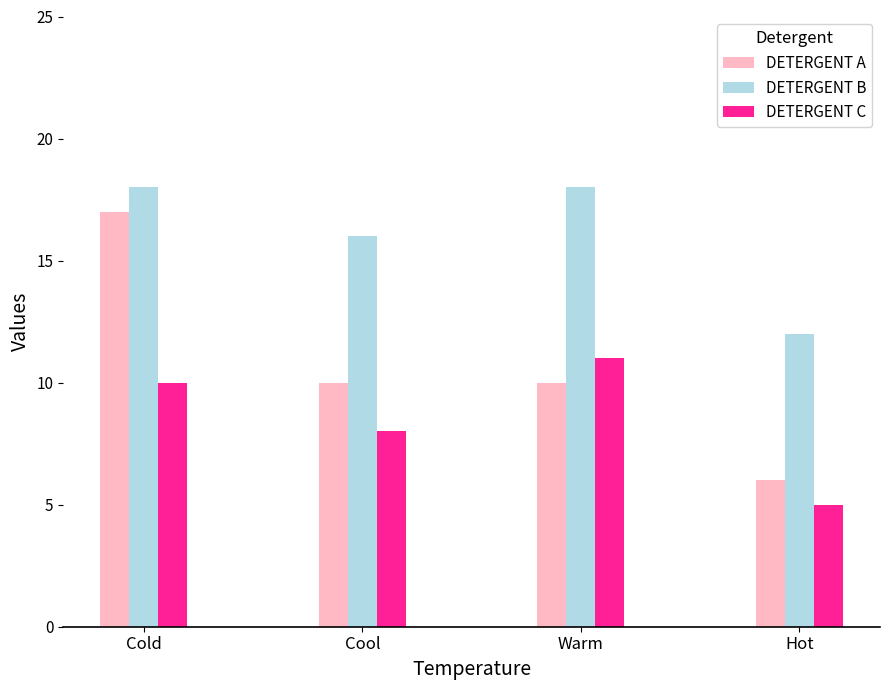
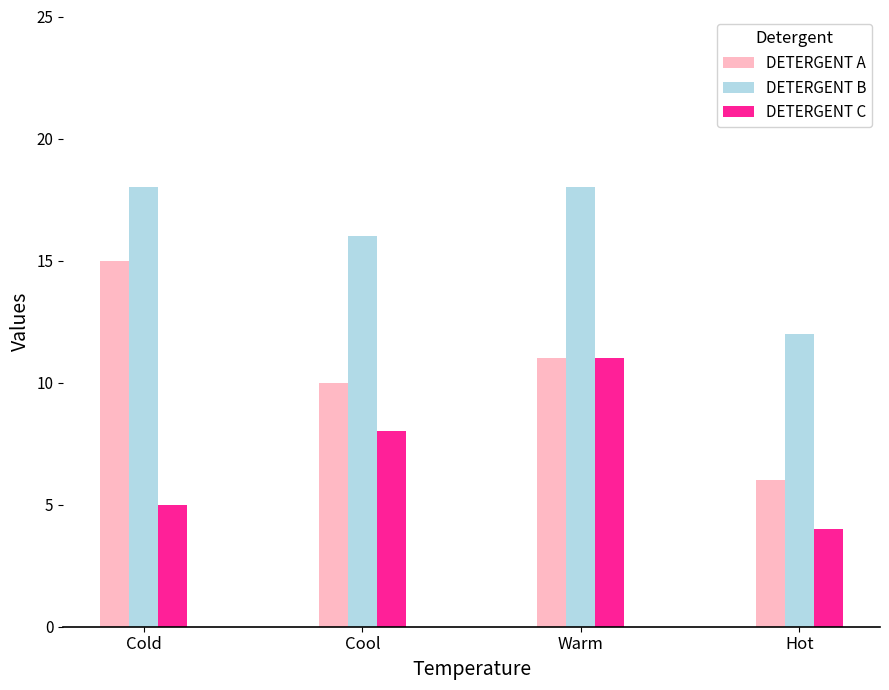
  {
    "DETERGENT A": {
-     "Cold": 17,
+     "Cold": 15,
      "Cool": 10,
-     "Warm": 10,
+     "Warm": 11,
      "Hot": 6
    },
    "DETERGENT B": {
      "Cold": 18,
      "Cool": 16,
      "Warm": 18,
      "Hot": 12
    },
    "DETERGENT C": {
-     "Cold": 10,
+     "Cold": 5,
      "Cool": 8,
      "Warm": 11,
-     "Hot": 5
+     "Hot": 4
    }
  }
